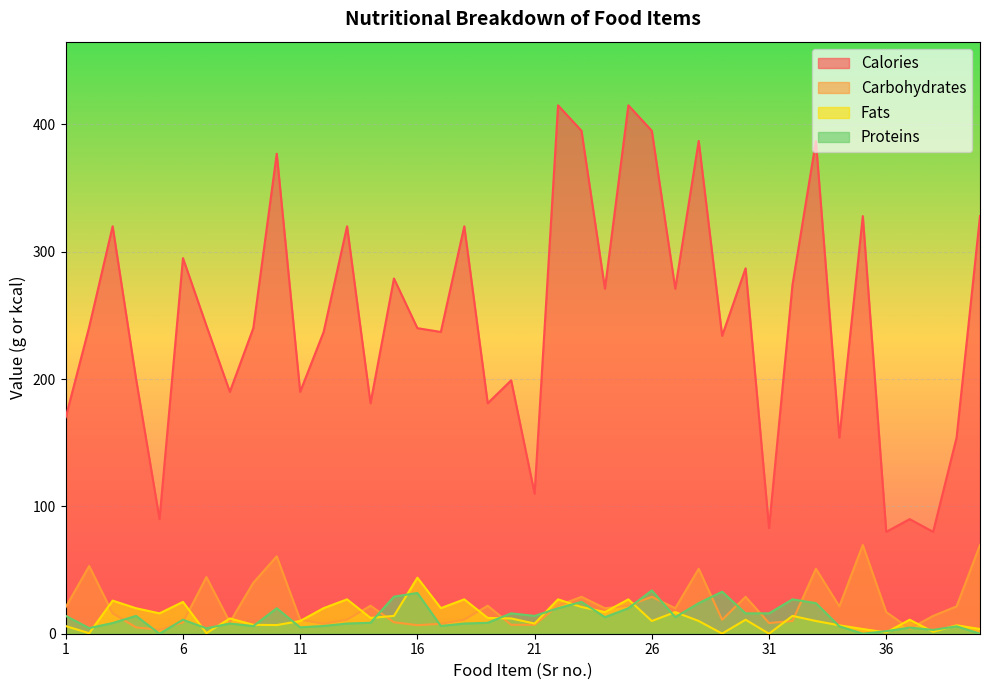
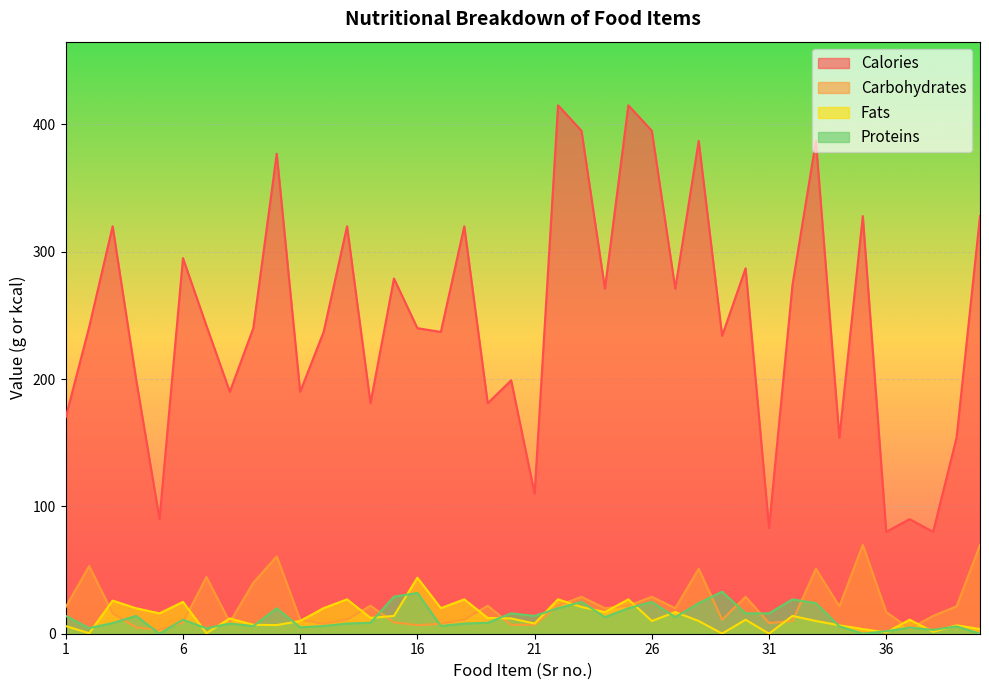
  {
    "Calories": {
      "1": 170,
      "6": 295,
      "11": 190,
      "16": 240,
      "21": 110,
      "26": 395,
      "31": 83,
      "36": 80
    },
    "Carbohydrates": {
      "1": 21,
      "6": 9,
      "16": 7,
      "26": 29,
      "31": 8,
      "36": 17
    },
    "Fats": {
      "1": 6,
      "6": 25,
      "16": 44,
      "26": 10,
      "31": 0
    },
    "Proteins": {
      "1": 14,
      "6": 11,
      "11": 5,
      "16": 32,
      "21": 14,
-     "26": 34,
+     "26": 25,
      "31": 16
    }
  }
